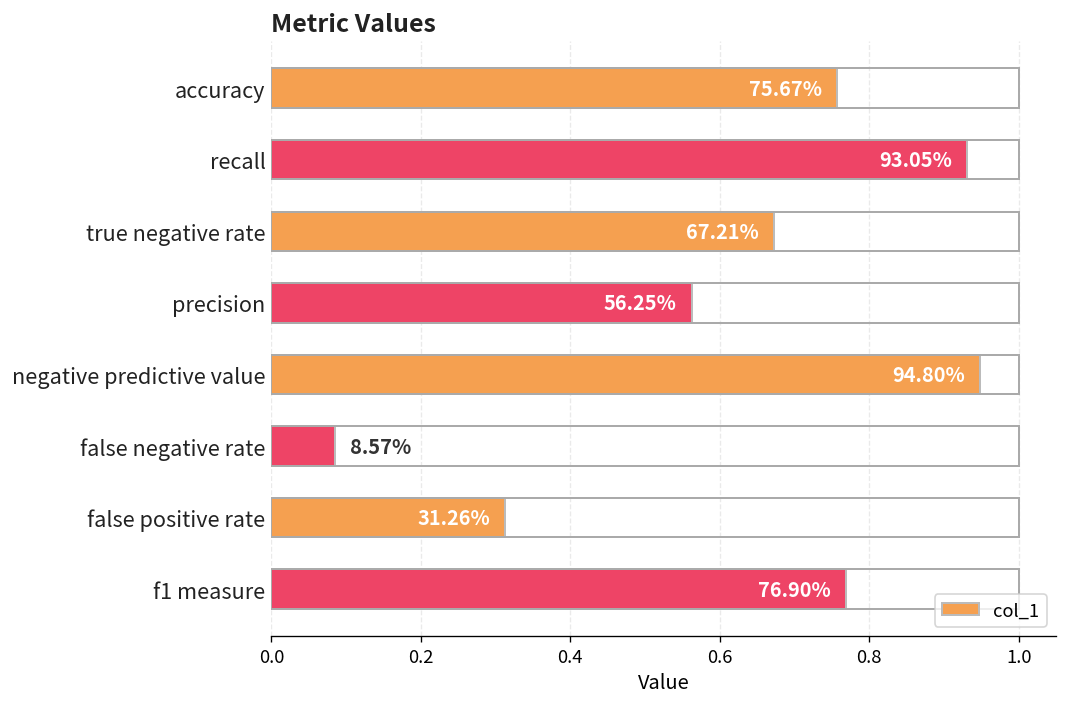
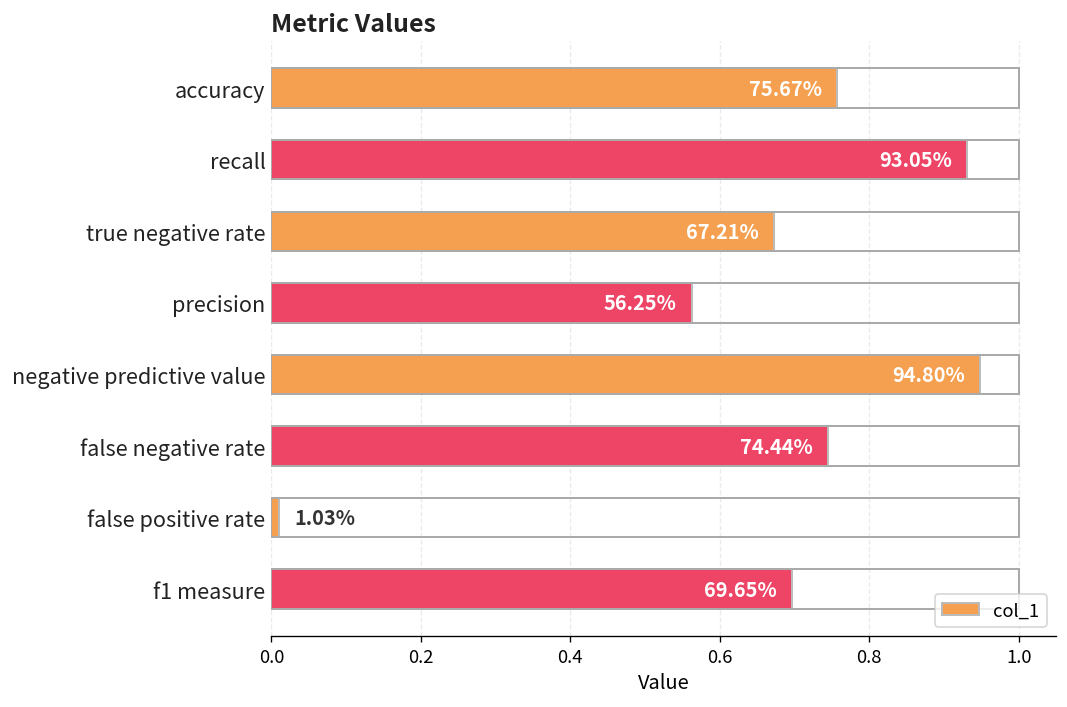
  {
    "accuracy": "75.67%",
    "recall": "93.05%",
    "true negative rate": "67.21%",
    "precision": "56.25%",
    "negative predictive value": "94.80%",
-   "false negative rate": "8.57%",
-   "false positive rate": "31.26%",
-   "f1 measure": "76.90%"
+   "false negative rate": "74.44%",
+   "false positive rate": "1.03%",
+   "f1 measure": "69.65%"
  }
